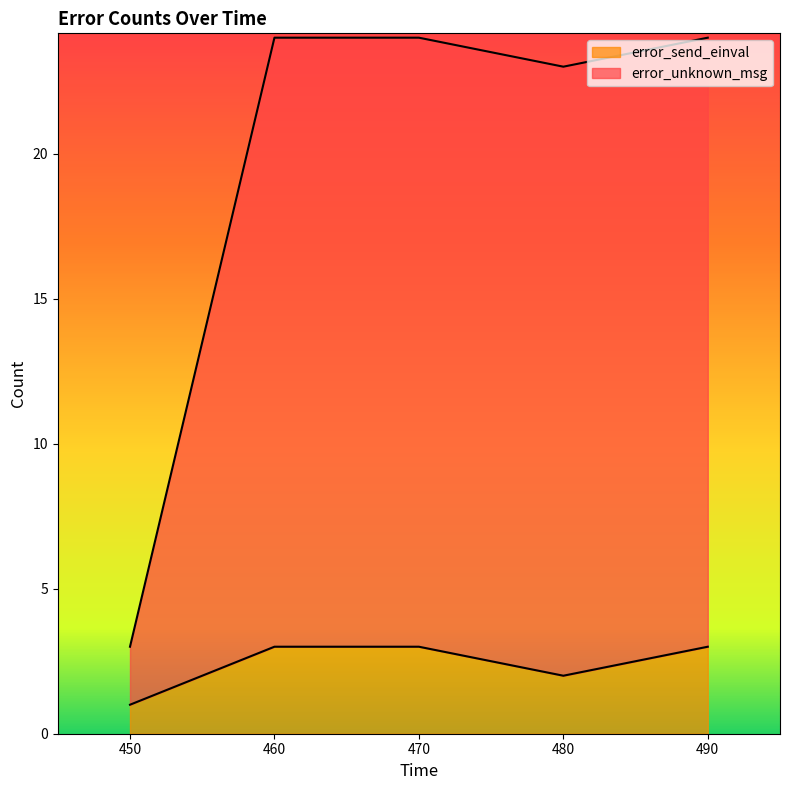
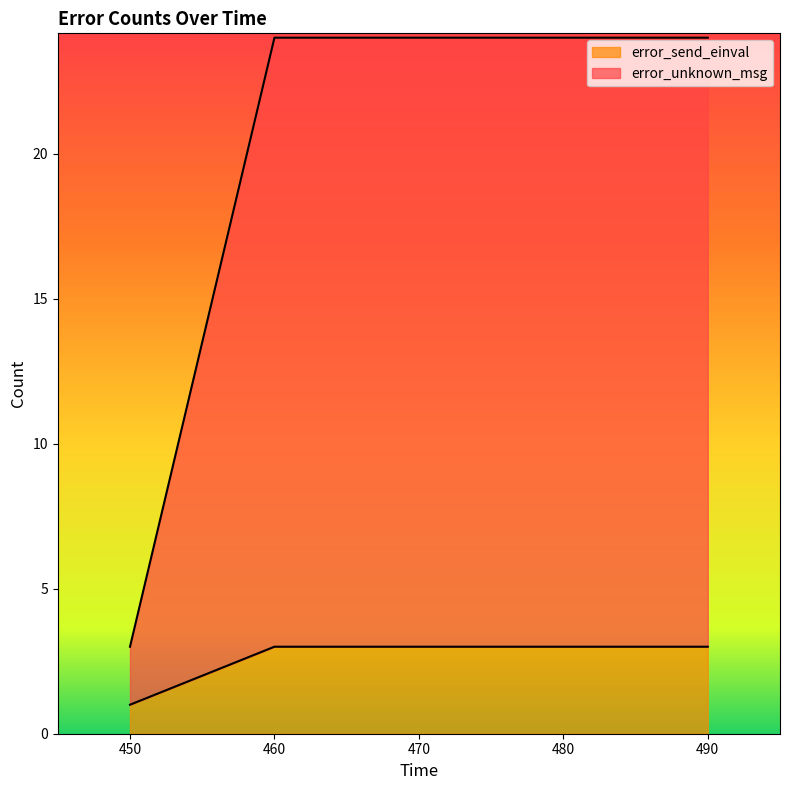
  {
    "error_send_einval": {
      "450": 1,
      "460": 3,
      "470": 3,
-     "480": 2,
+     "480": 3,
      "490": 3
    },
    "error_unknown_msg": {
      "450": 2,
      "460": 21,
      "470": 21,
      "480": 21,
      "490": 21
    }
  }
